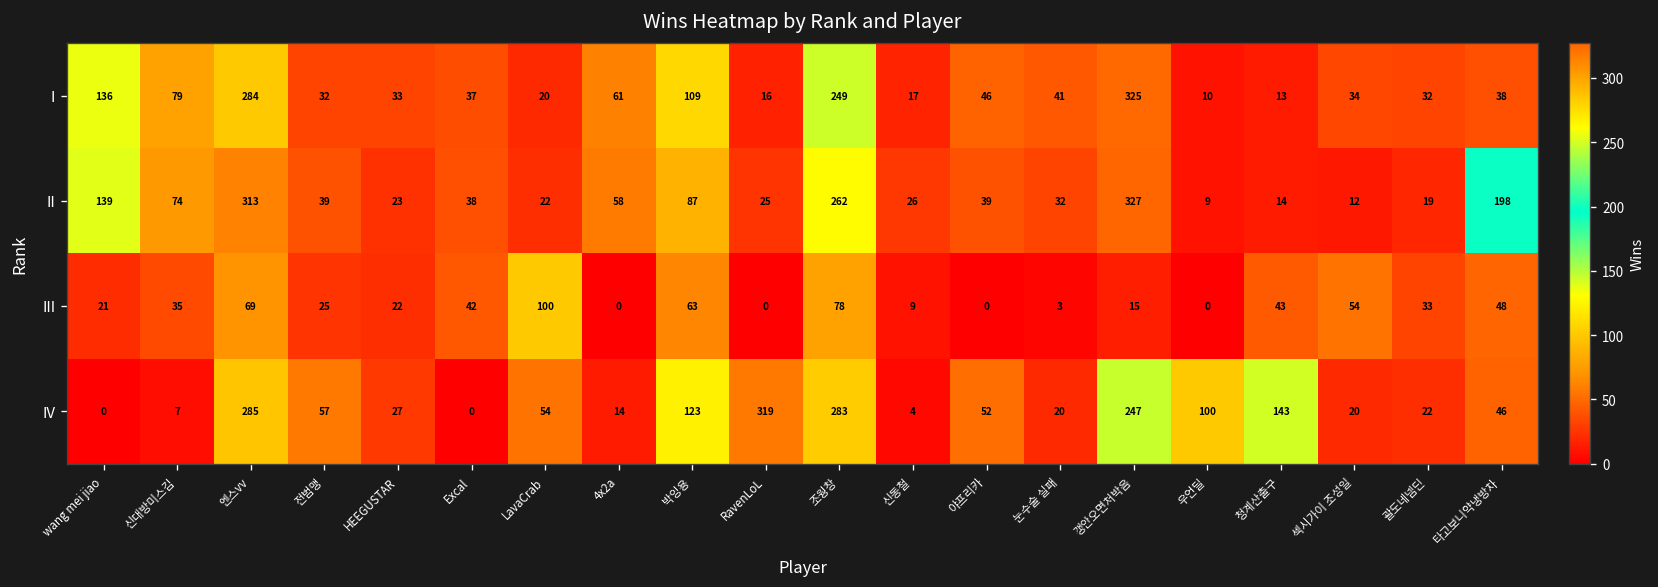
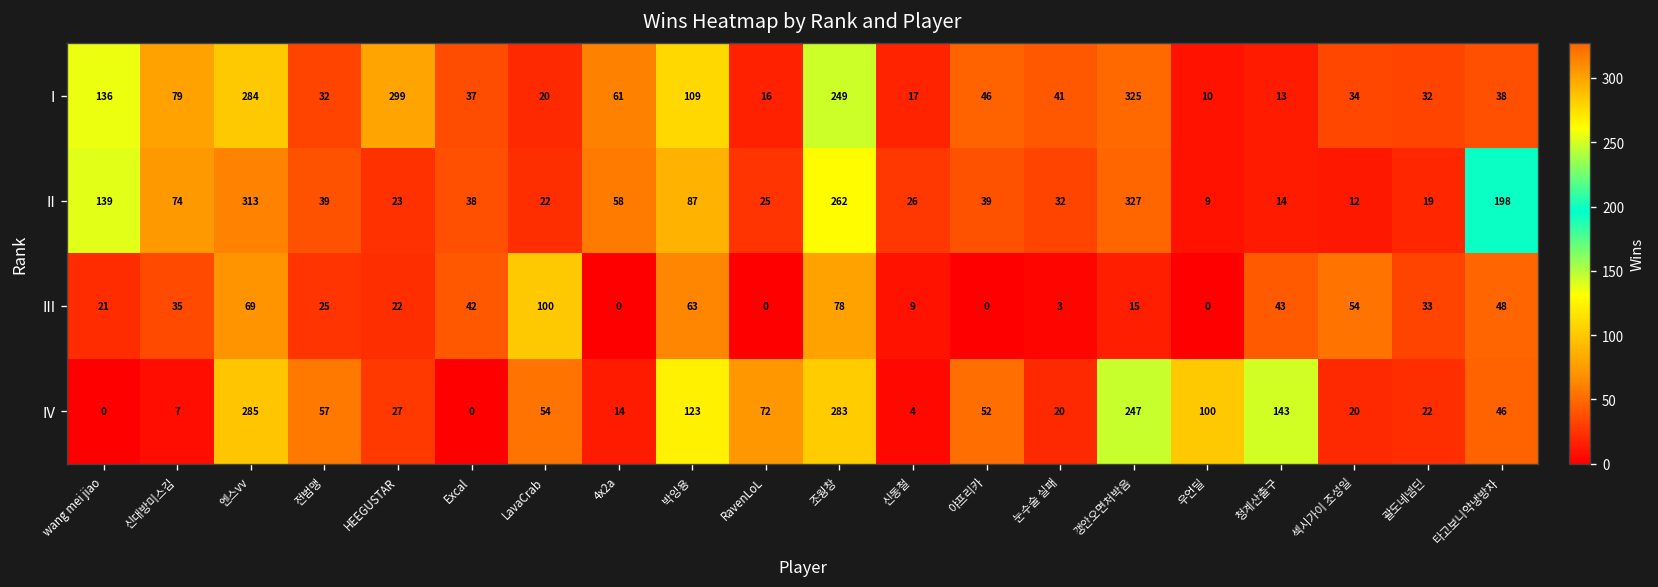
  {
    "I": {
      "wang mei jiao": 136,
      "신대방미스김": 79,
      "엔스vv": 284,
      "전범맹": 32,
-     "HEEGUSTAR": 33,
+     "HEEGUSTAR": 299,
      "Excal": 37,
      "LavaCrab": 20,
      "4x2a": 61,
      "박잉용": 109,
      "RavenLoL": 16,
      "조웡창": 249,
      "신동철": 17,
      "야프리카": 46,
      "눈수술 실패": 41,
      "갱안오면처박음": 325,
      "우언딜": 10,
      "청계산출구": 13,
      "섹시가이 조성일": 34,
      "괄도네넴딘": 32,
      "타고보니약냉방차": 38
    },
    "II": {
      "wang mei jiao": 139,
      "신대방미스김": 74,
      "엔스vv": 313,
      "전범맹": 39,
      "HEEGUSTAR": 23,
      "Excal": 38,
      "LavaCrab": 22,
      "4x2a": 58,
      "박잉용": 87,
      "RavenLoL": 25,
      "조웡창": 262,
      "신동철": 26,
      "야프리카": 39,
      "눈수술 실패": 32,
      "갱안오면처박음": 327,
      "우언딜": 9,
      "청계산출구": 14,
      "섹시가이 조성일": 12,
      "괄도네넴딘": 19,
      "타고보니약냉방차": 198
    },
    "III": {
      "wang mei jiao": 21,
      "신대방미스김": 35,
      "엔스vv": 69,
      "전범맹": 25,
      "HEEGUSTAR": 22,
      "Excal": 42,
      "LavaCrab": 100,
      "4x2a": 0,
      "박잉용": 63,
      "RavenLoL": 0,
      "조웡창": 78,
      "신동철": 9,
      "야프리카": 0,
      "눈수술 실패": 3,
      "갱안오면처박음": 15,
      "우언딜": 0,
      "청계산출구": 43,
      "섹시가이 조성일": 54,
      "괄도네넴딘": 33,
      "타고보니약냉방차": 48
    },
    "IV": {
      "wang mei jiao": 0,
      "신대방미스김": 7,
      "엔스vv": 285,
      "전범맹": 57,
      "HEEGUSTAR": 27,
      "Excal": 0,
      "LavaCrab": 54,
      "4x2a": 14,
      "박잉용": 123,
-     "RavenLoL": 319,
+     "RavenLoL": 72,
      "조웡창": 283,
      "신동철": 4,
      "야프리카": 52,
      "눈수술 실패": 20,
      "갱안오면처박음": 247,
      "우언딜": 100,
      "청계산출구": 143,
      "섹시가이 조성일": 20,
      "괄도네넴딘": 22,
      "타고보니약냉방차": 46
    }
  }
